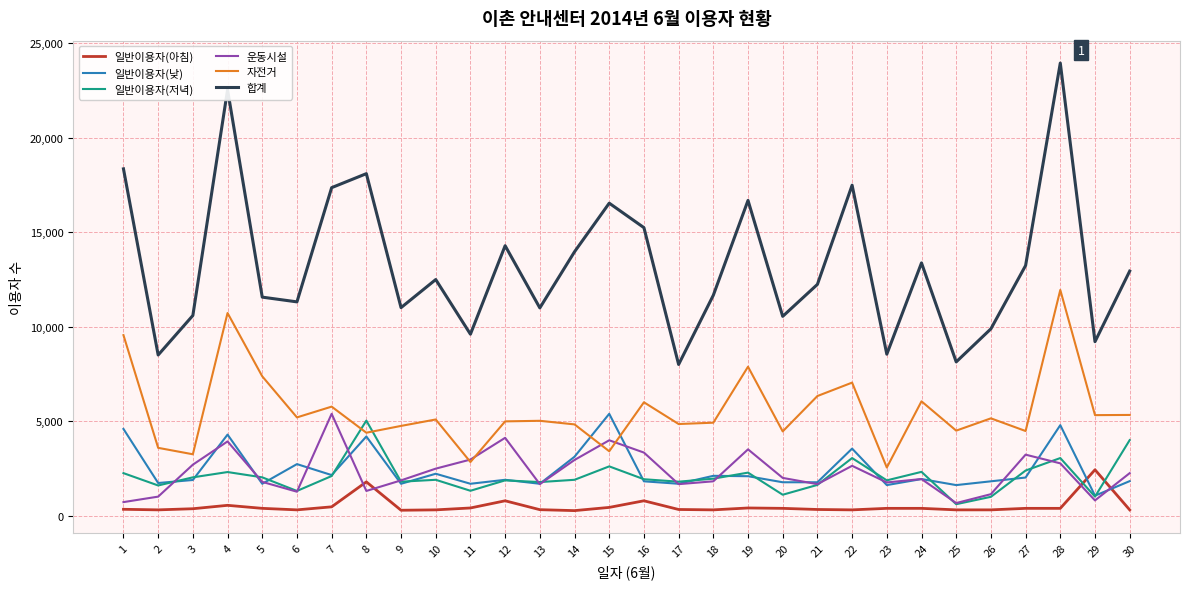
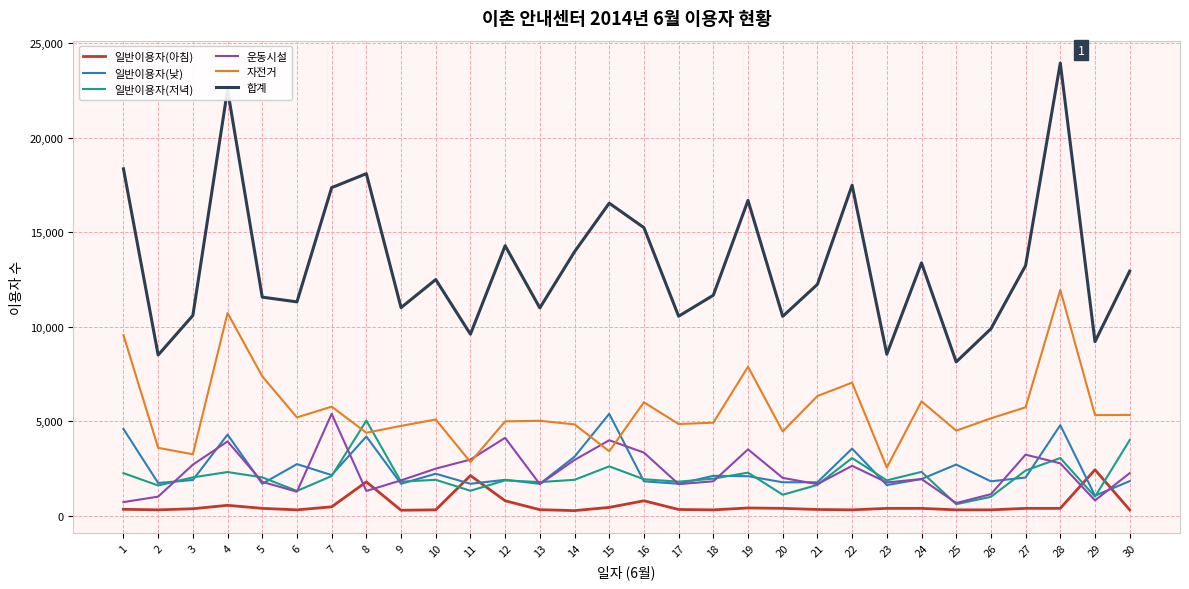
  {
    "일반이용자(아침)": {
      "1": "400",
      "2": "300",
      "3": "400",
      "4": "600",
      "5": "400",
      "6": "300",
      "7": "500",
      "8": "1,800",
      "9": "300",
      "10": "300",
-     "11": "400",
+     "11": "2,100",
      "12": "800",
      "13": "300",
      "14": "300",
      "15": "500",
      "16": "800",
      "17": "300",
      "18": "300",
      "19": "400",
      "20": "400",
      "21": "300",
      "22": "300",
      "23": "400",
      "24": "400",
      "25": "300",
      "26": "300",
      "27": "400",
      "28": "400",
      "29": "2,400",
      "30": "300"
    },
    "일반이용자(낮)": {
      "1": "4,600",
      "3": "1,900",
      "4": "4,300",
      "6": "2,700",
      "8": "4,200",
      "10": "2,200",
      "11": "1,700",
      "14": "3,100",
      "15": "5,400",
      "18": "2,100",
      "19": "2,100",
      "20": "1,800",
      "22": "3,600",
      "23": "1,600",
-     "25": "1,600",
+     "25": "2,700",
      "26": "1,800",
      "27": "2,000",
      "28": "4,800",
      "30": "1,800"
    },
    "일반이용자(저녁)": {
      "1": "2,300",
      "3": "2,000",
      "4": "2,300",
      "5": "2,000",
      "8": "5,000",
      "10": "1,900",
      "11": "1,300",
      "14": "1,900",
      "15": "2,600",
      "18": "2,000",
      "19": "2,300",
      "20": "1,100",
      "22": "3,100",
      "24": "2,300",
      "26": "1,000",
      "27": "2,400",
      "28": "3,100",
      "30": "4,000"
    },
    "운동시설": {
      "1": "700",
      "2": "1,000",
      "3": "2,700",
      "4": "3,900",
      "7": "5,400",
      "8": "1,300",
      "10": "2,500",
      "12": "4,100",
      "14": "3,000",
      "15": "4,000",
      "16": "3,400",
      "18": "1,800",
      "19": "3,500",
      "20": "2,000",
      "22": "2,700",
      "26": "1,200",
      "27": "3,200",
      "28": "2,800",
      "29": "800",
      "30": "2,300"
    },
    "자전거": {
      "1": "9,600",
      "2": "3,600",
      "3": "3,300",
      "4": "10,700",
      "5": "7,400",
      "6": "5,200",
      "7": "5,800",
      "8": "4,400",
      "9": "4,800",
      "10": "5,100",
      "12": "5,000",
      "13": "5,000",
      "14": "4,800",
      "15": "3,400",
      "16": "6,000",
      "17": "4,900",
      "18": "4,900",
      "19": "7,900",
      "20": "4,500",
      "21": "6,300",
      "22": "7,100",
      "23": "2,600",
      "24": "6,100",
      "25": "4,500",
      "26": "5,200",
-     "27": "4,500",
+     "27": "5,700",
      "28": "12,000",
      "29": "5,300",
      "30": "5,300"
    },
    "합계": {
      "1": "18,400",
      "2": "8,500",
      "3": "10,600",
      "5": "11,600",
      "6": "11,300",
      "7": "17,400",
      "8": "18,100",
      "9": "11,000",
      "10": "12,500",
      "11": "9,600",
      "12": "14,300",
      "13": "11,000",
      "14": "14,000",
      "15": "16,500",
      "16": "15,200",
-     "17": "8,000",
+     "17": "10,600",
      "18": "11,700",
      "19": "16,700",
      "20": "10,600",
      "21": "12,200",
      "22": "17,500",
      "23": "8,600",
      "24": "13,400",
      "25": "8,100",
      "26": "9,900",
      "27": "13,200",
      "29": "9,200",
      "30": "12,900"
    }
  }
